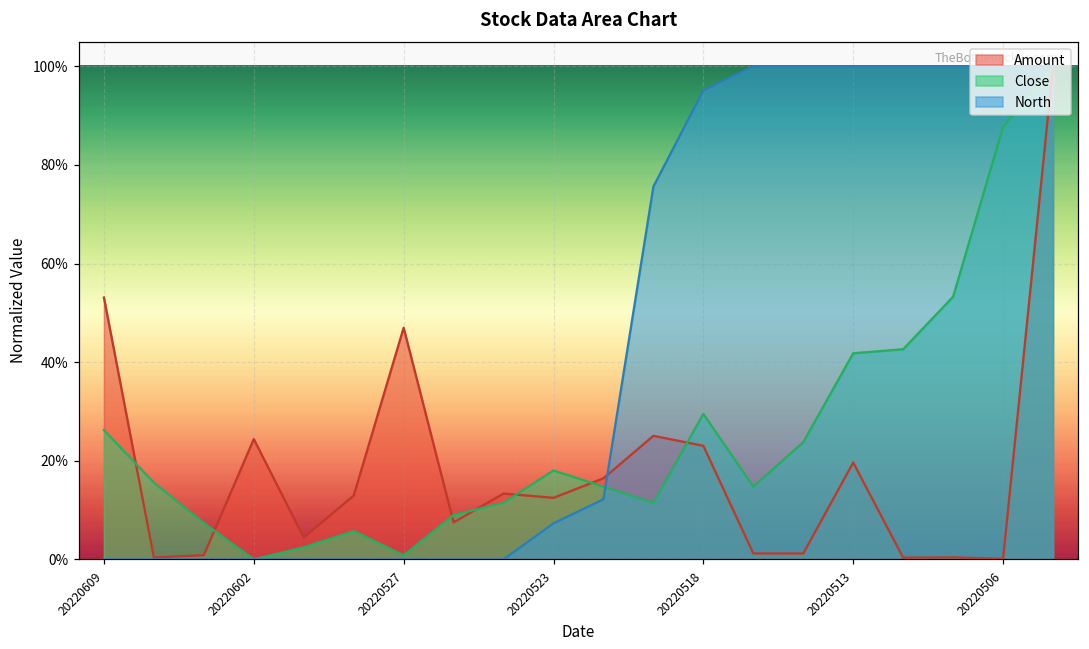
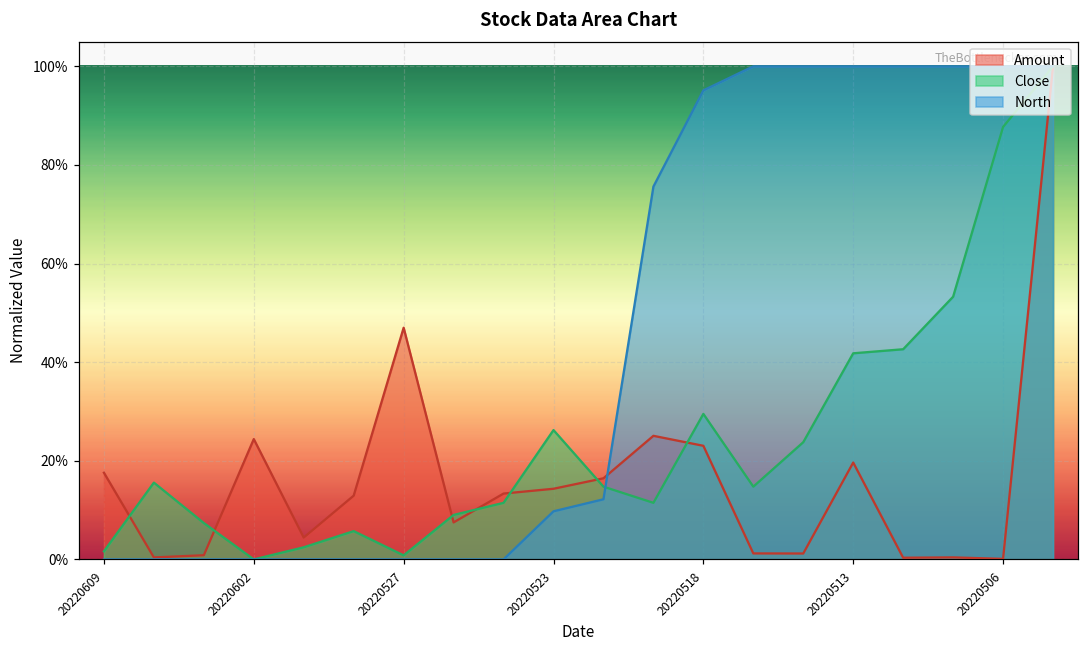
  {
    "Amount": {
-     "20220609": "53%",
+     "20220609": "18%",
      "20220602": "24%",
      "20220527": "47%",
-     "20220523": "12%",
+     "20220523": "14%",
      "20220518": "23%",
      "20220513": "20%",
      "20220506": "0%"
    },
    "Close": {
-     "20220609": "26%",
+     "20220609": "2%",
      "20220527": "1%",
-     "20220523": "18%",
+     "20220523": "26%",
      "20220518": "30%",
      "20220513": "42%",
      "20220506": "88%"
    },
    "North": {
      "20220609": "0%",
      "20220527": "0%",
-     "20220523": "7%",
+     "20220523": "10%",
      "20220518": "95%",
      "20220513": "100%"
    }
  }
